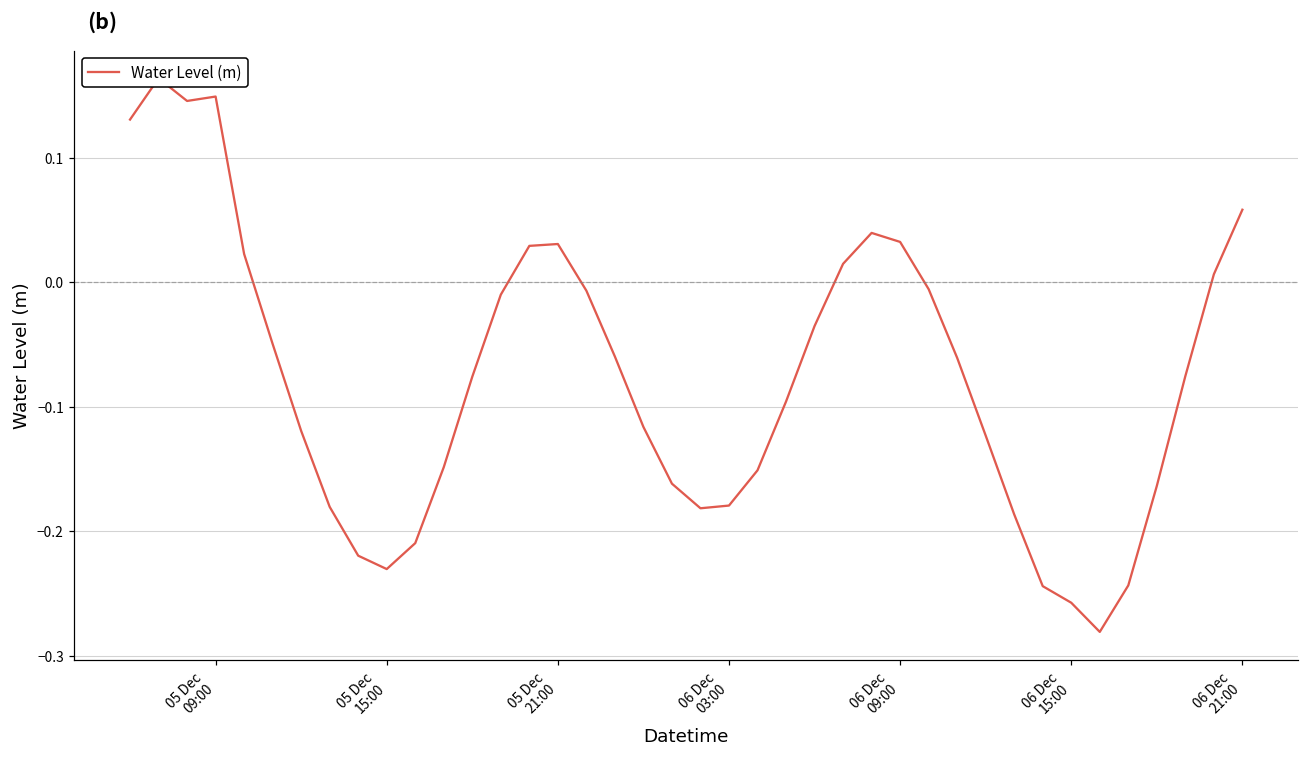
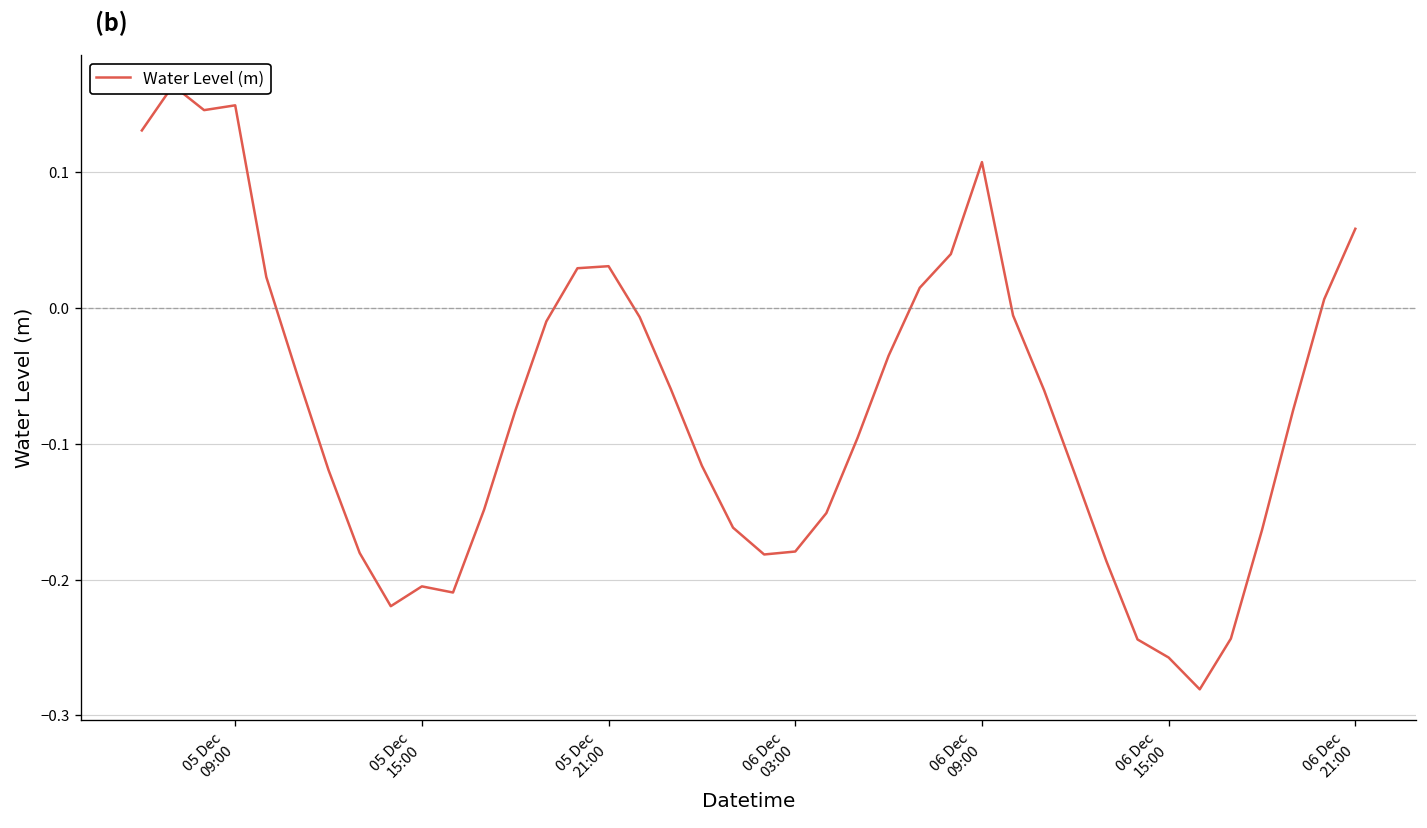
  {
    "05 Dec 09:00": 0.149,
-   "05 Dec 15:00": -0.230,
+   "05 Dec 15:00": -0.205,
    "05 Dec 21:00": 0.031,
    "06 Dec 03:00": -0.179,
-   "06 Dec 09:00": 0.033,
+   "06 Dec 09:00": 0.108,
    "06 Dec 15:00": -0.258,
    "06 Dec 21:00": 0.058
  }
